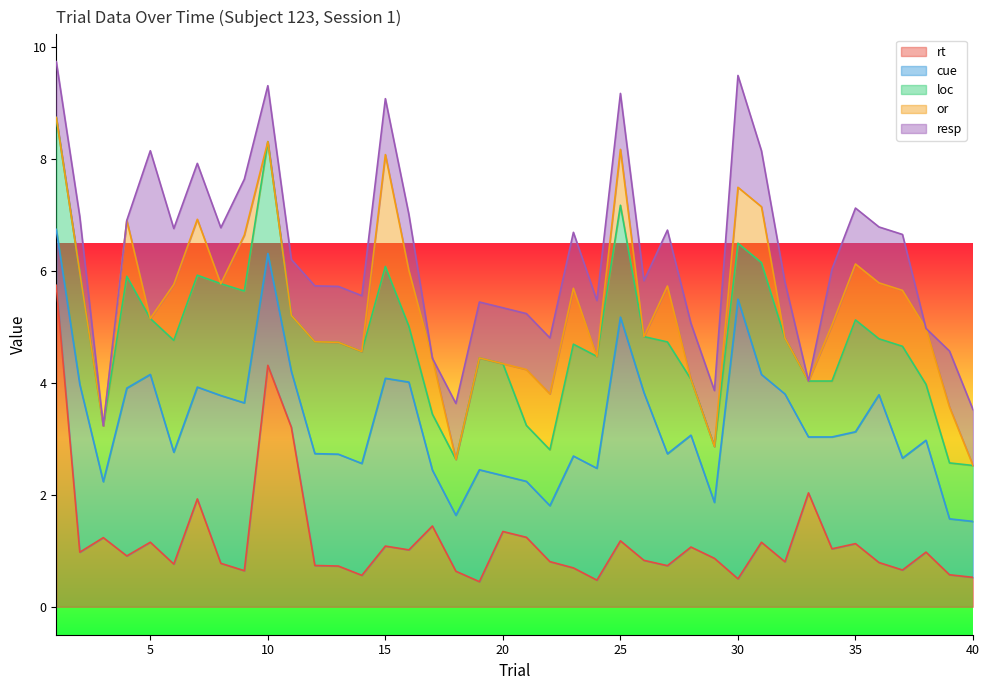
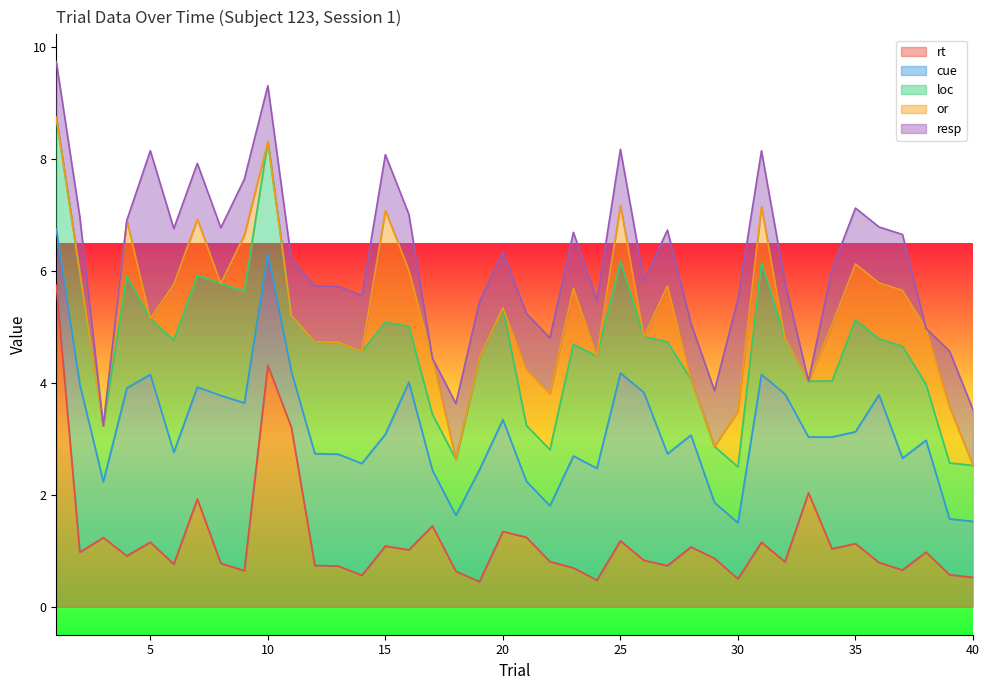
  {
    "rt": {
      "5": 1.2,
      "10": 4.3,
      "15": 1.1,
      "20": 1.3,
      "25": 1.2,
      "30": 0.5,
      "35": 1.1,
      "40": 0.5
    },
    "cue": {
      "5": 3,
      "10": 2,
-     "15": 3,
-     "20": 1,
-     "25": 4,
-     "30": 5,
+     "15": 2,
+     "20": 2,
+     "25": 3,
+     "30": 1,
      "35": 2,
      "40": 1
    },
    "loc": {
      "15": 2,
      "25": 2,
      "30": 1,
      "35": 2
    },
    "or": {
      "15": 2,
      "25": 1,
      "30": 1,
      "35": 1
    },
    "resp": {
      "5": 3,
      "10": 1,
      "15": 1,
      "20": 1,
      "25": 1,
      "30": 2,
      "35": 1,
      "40": 1
    }
  }
